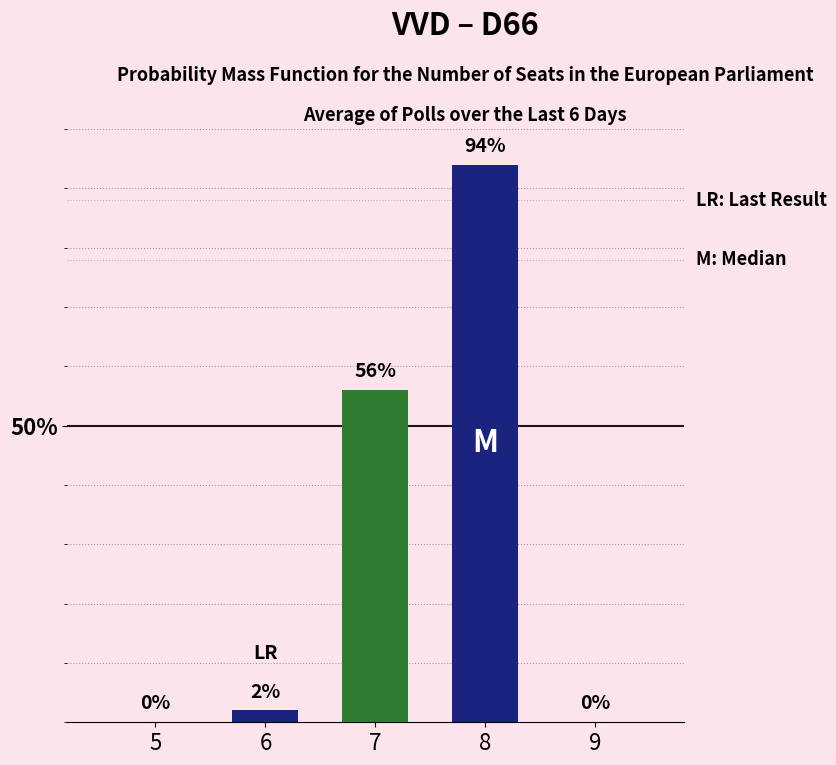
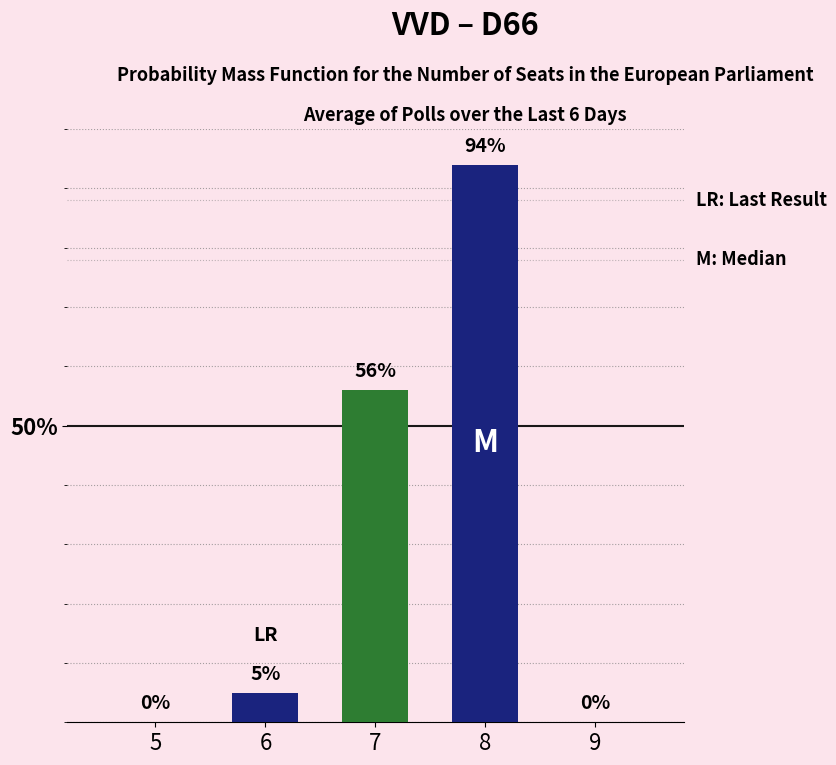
  {
    "5": "0%",
-   "6": "2%",
+   "6": "5%",
    "7": "56%",
    "8": "94%",
    "9": "0%"
  }
